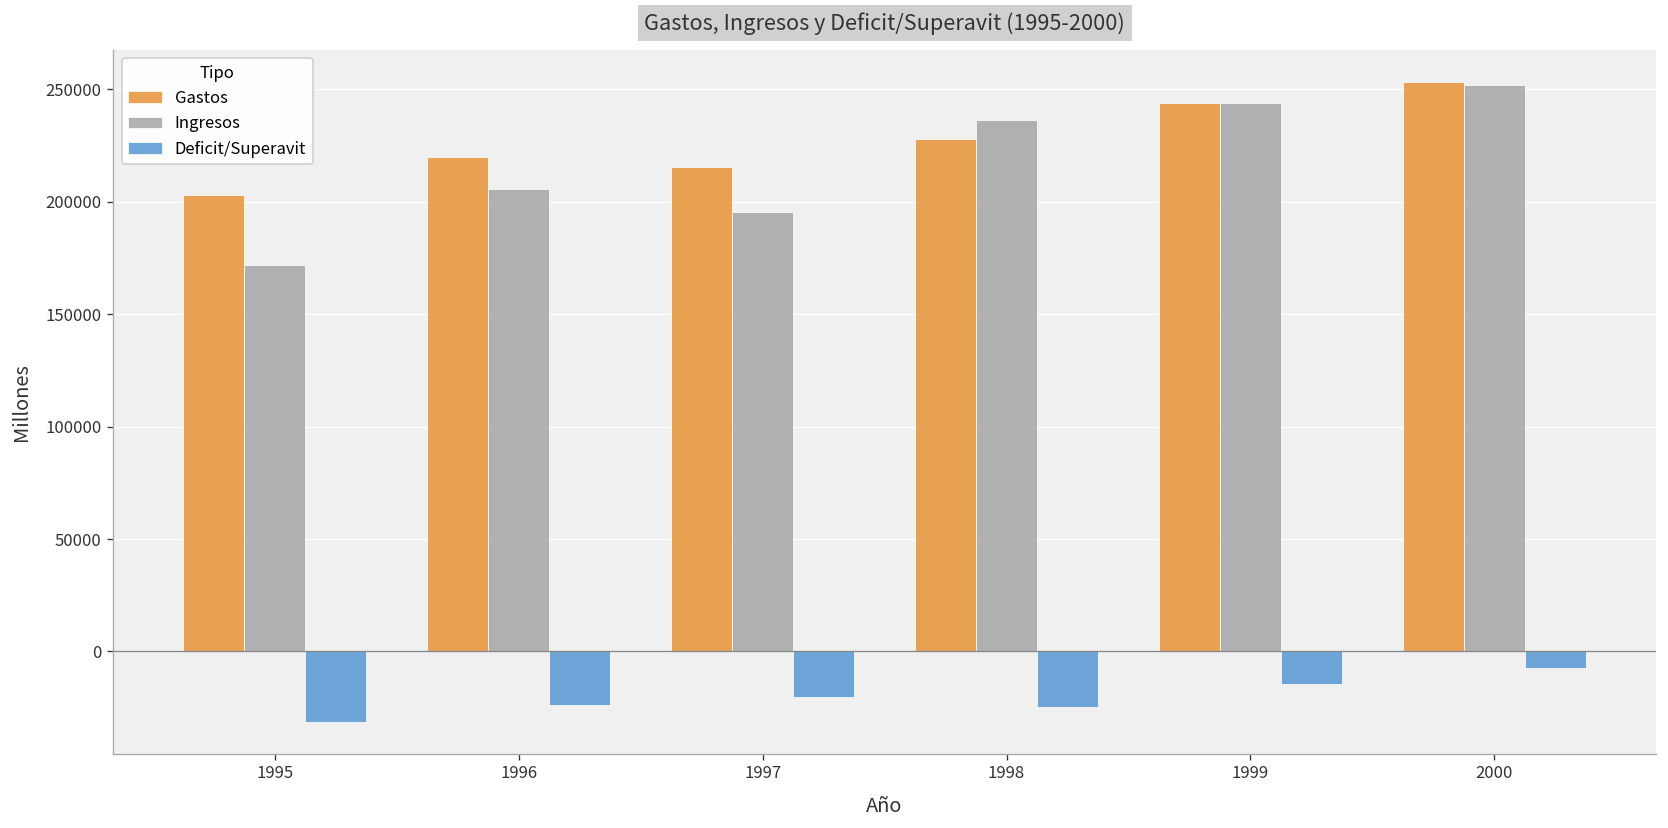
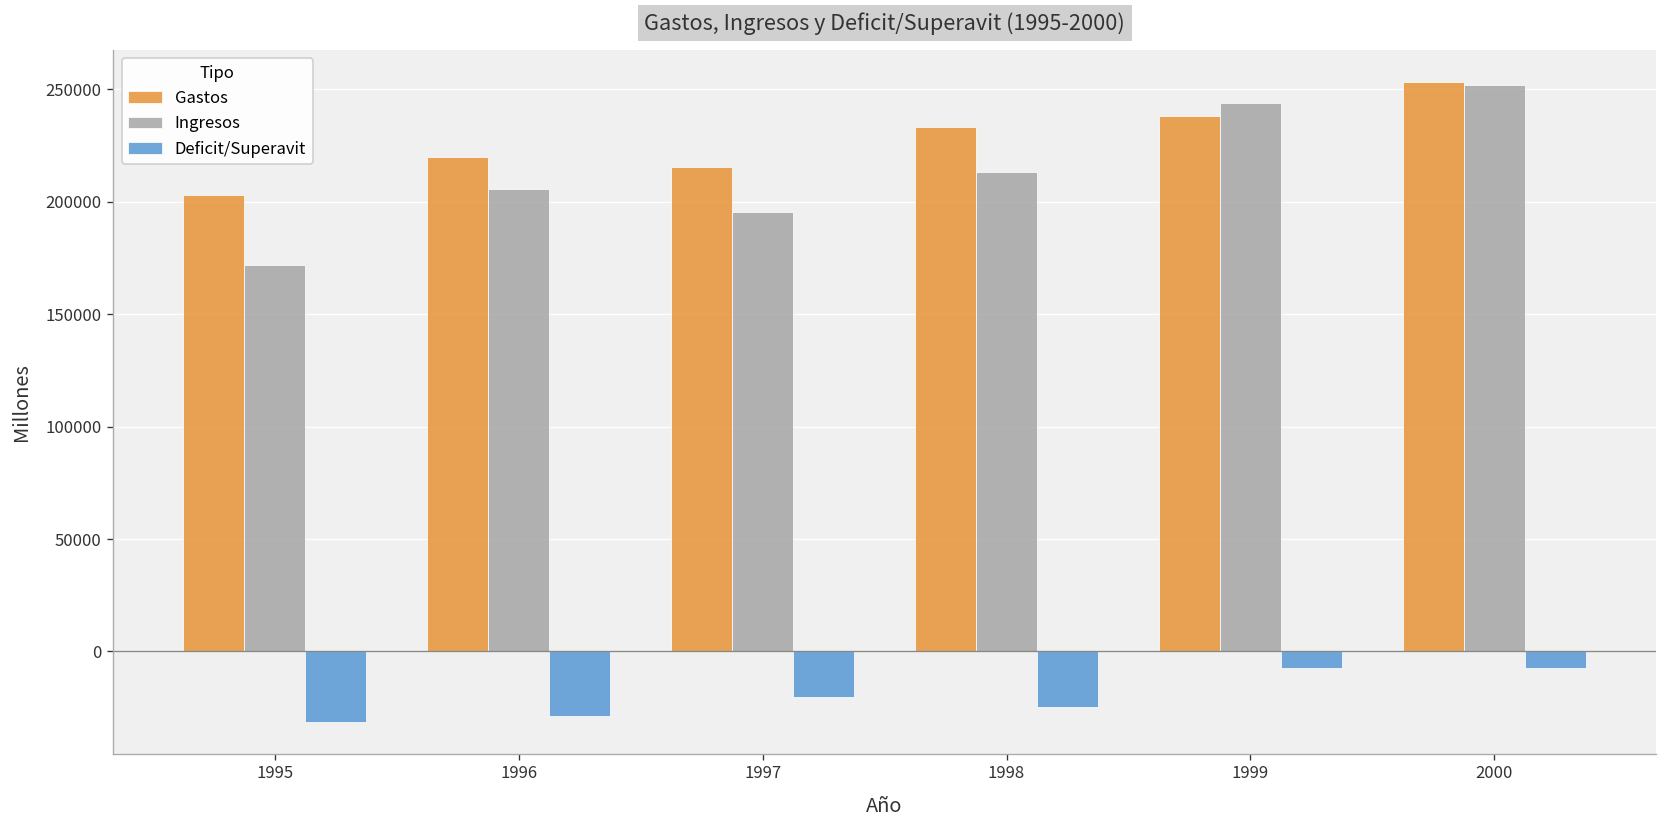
  {
    "Gastos": {
      "1995": 203000,
      "1996": 220000,
      "1997": 215000,
-     "1998": 228000,
-     "1999": 244000,
+     "1998": 233000,
+     "1999": 238000,
      "2000": 253000
    },
    "Ingresos": {
      "1995": 172000,
      "1996": 206000,
      "1997": 195000,
-     "1998": 236000,
+     "1998": 213000,
      "1999": 244000,
      "2000": 252000
    },
    "Deficit/Superavit": {
      "1995": -31000,
-     "1996": -24000,
+     "1996": -29000,
      "1997": -20000,
      "1998": -24000,
-     "1999": -15000,
+     "1999": -7000,
      "2000": -8000
    }
  }
